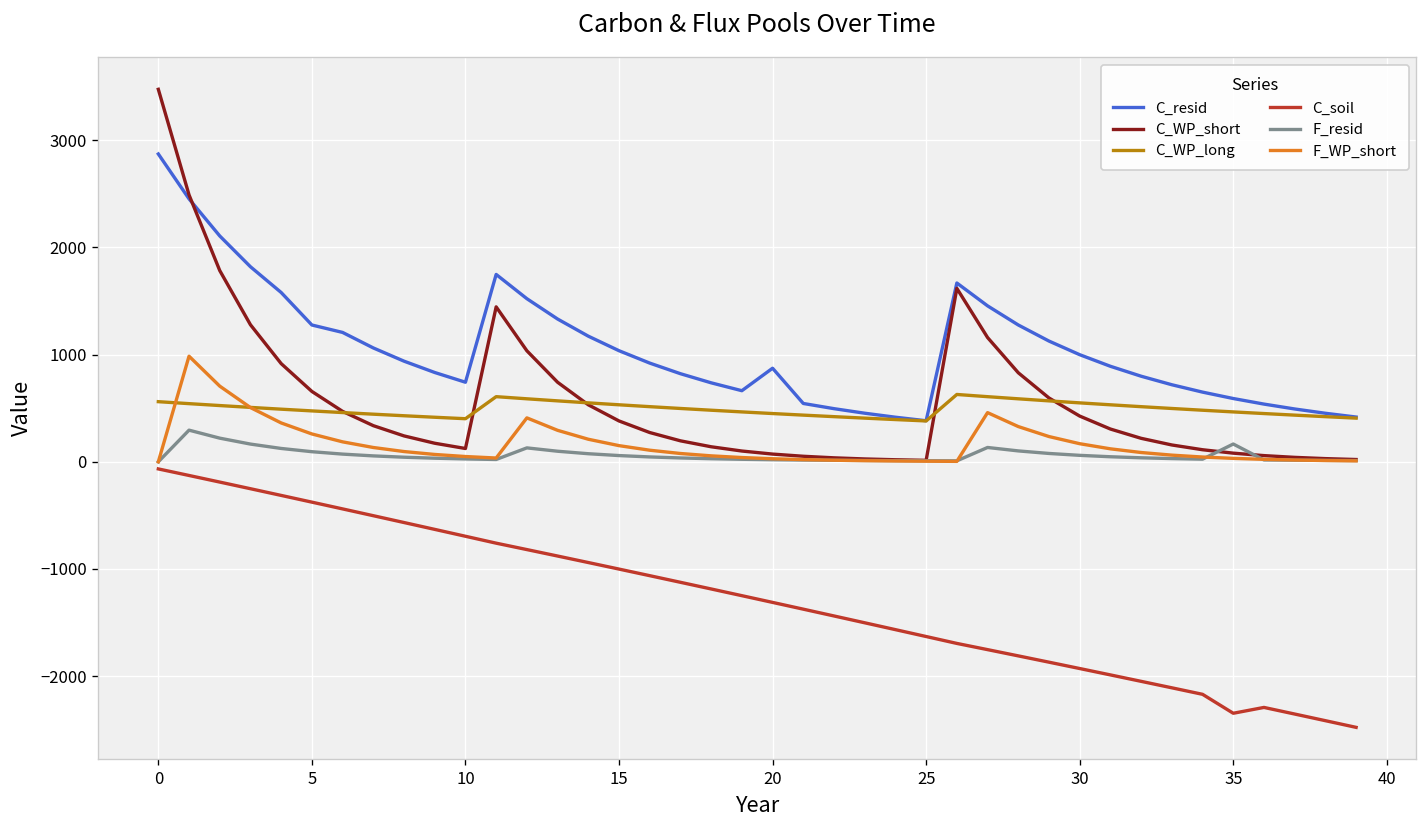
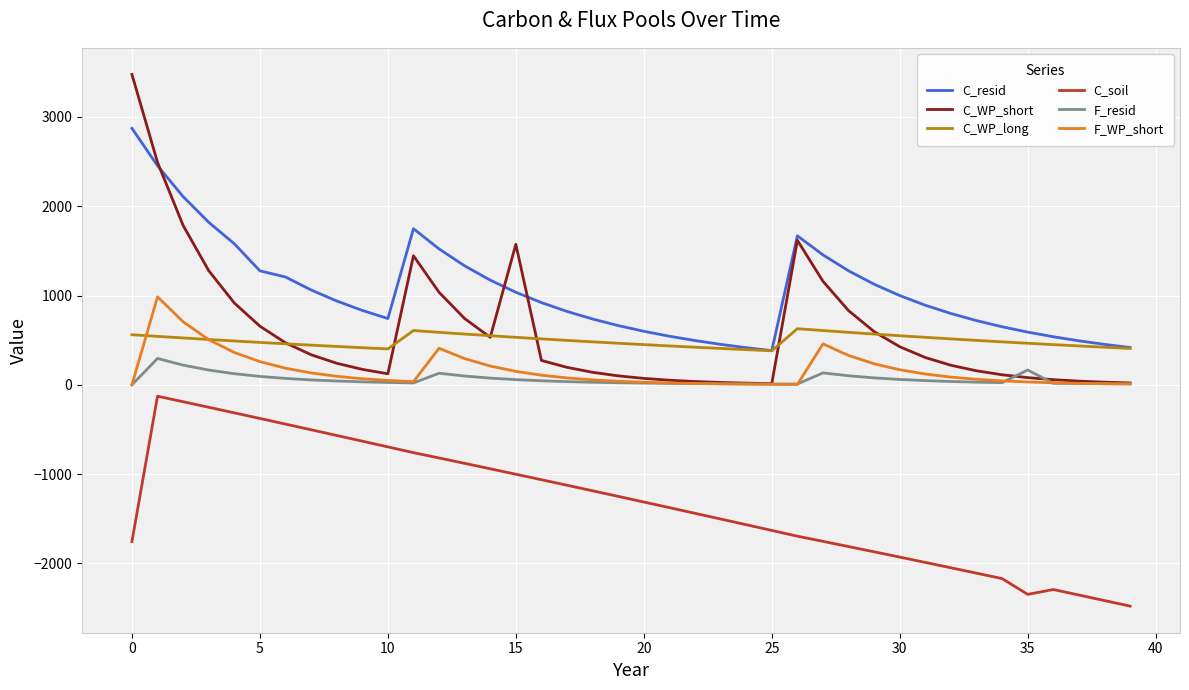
  {
    "C_resid": {
      "0": 2900,
      "5": 1300,
      "10": 700,
      "15": 1000,
-     "20": 900,
+     "20": 600,
      "30": 1000,
      "35": 600
    },
    "C_WP_short": {
      "0": 3500,
      "5": 700,
      "10": 100,
-     "15": 400,
+     "15": 1600,
      "20": 100,
      "30": 400,
      "35": 100
    },
    "C_soil": {
-     "0": -100,
+     "0": -1800,
      "5": -400,
      "10": -700,
      "15": -1000,
      "20": -1300,
      "25": -1600,
      "30": -1900,
      "35": -2300
    },
    "F_resid": {
      "5": 100,
      "15": 100,
      "30": 100,
      "35": 200
    }
  }
